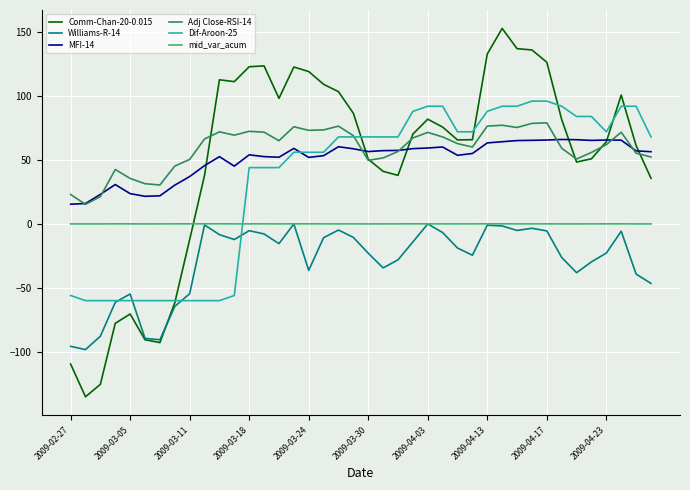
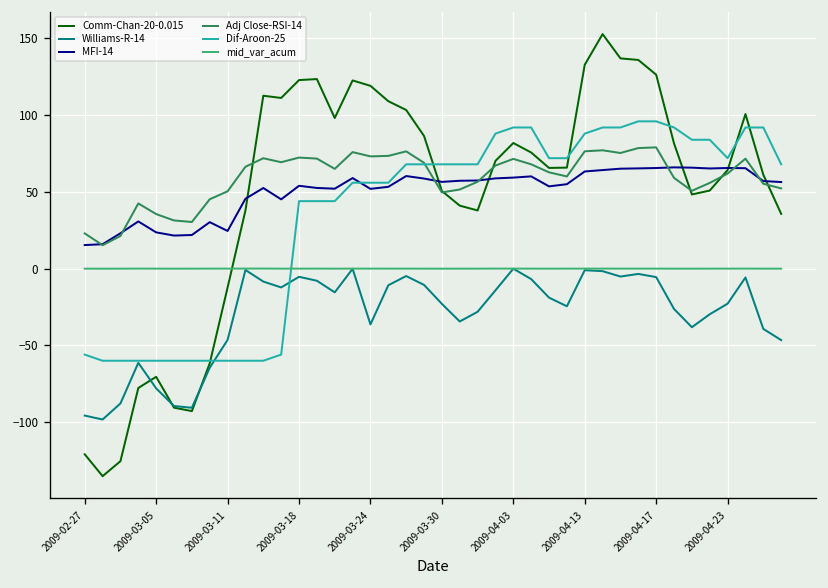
  {
    "Comm-Chan-20-0.015": {
-     "2009-02-27": -110,
+     "2009-02-27": -121,
      "2009-03-05": -70,
      "2009-03-11": -12,
      "2009-03-18": 123,
      "2009-03-24": 119,
      "2009-04-03": 82,
      "2009-04-13": 133,
      "2009-04-17": 126
    },
    "Williams-R-14": {
      "2009-02-27": -96,
-     "2009-03-05": -55,
-     "2009-03-11": -55,
+     "2009-03-05": -78,
+     "2009-03-11": -46,
      "2009-03-18": -5,
      "2009-03-24": -36,
      "2009-03-30": -23,
      "2009-04-17": -6,
      "2009-04-23": -23
    },
    "MFI-14": {
      "2009-02-27": 15,
      "2009-03-05": 24,
-     "2009-03-11": 37,
+     "2009-03-11": 25,
      "2009-03-18": 54,
      "2009-03-24": 52,
      "2009-03-30": 57,
      "2009-04-03": 59,
      "2009-04-13": 63,
      "2009-04-17": 66
    },
    "Dif-Aroon-25": {
      "2009-02-27": -56,
      "2009-03-05": -60,
      "2009-03-11": -60,
      "2009-03-18": 44,
      "2009-03-24": 56,
      "2009-03-30": 68,
      "2009-04-03": 92,
      "2009-04-13": 88,
      "2009-04-17": 96,
      "2009-04-23": 72
    }
  }
